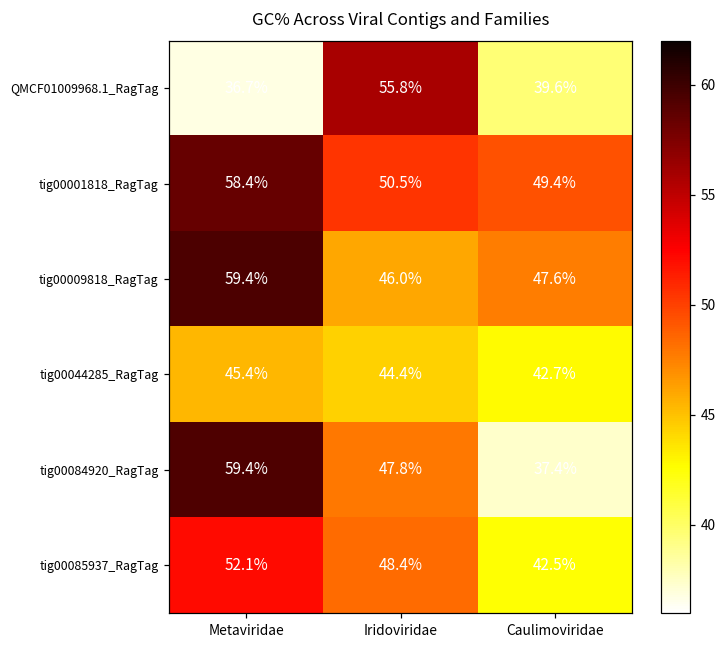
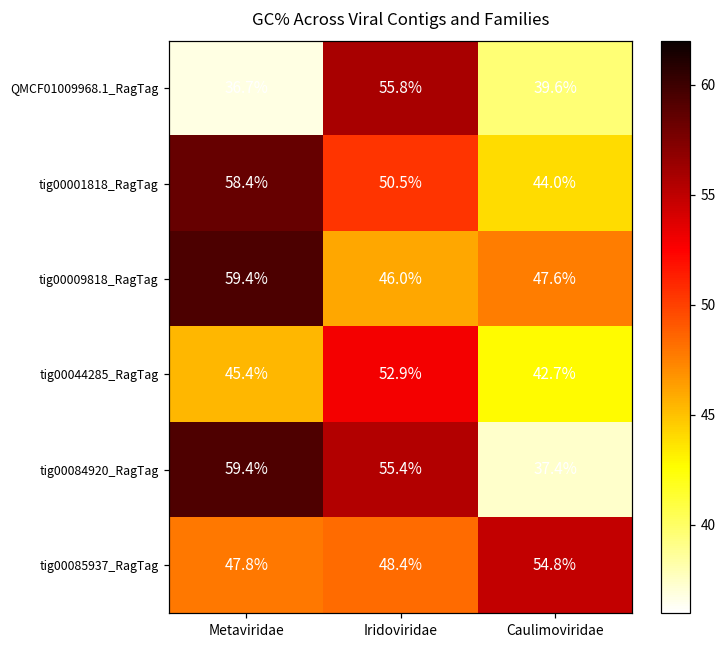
  {
    "QMCF01009968.1_RagTag": {
      "Iridoviridae": "55.8%",
      "Caulimoviridae": "39.6%"
    },
    "tig00001818_RagTag": {
      "Metaviridae": "58.4%",
      "Iridoviridae": "50.5%",
-     "Caulimoviridae": "49.4%"
+     "Caulimoviridae": "44.0%"
    },
    "tig00009818_RagTag": {
      "Metaviridae": "59.4%",
      "Iridoviridae": "46.0%",
      "Caulimoviridae": "47.6%"
    },
    "tig00044285_RagTag": {
      "Metaviridae": "45.4%",
-     "Iridoviridae": "44.4%",
+     "Iridoviridae": "52.9%",
      "Caulimoviridae": "42.7%"
    },
    "tig00084920_RagTag": {
      "Metaviridae": "59.4%",
-     "Iridoviridae": "47.8%",
+     "Iridoviridae": "55.4%",
      "Caulimoviridae": "37.4%"
    },
    "tig00085937_RagTag": {
-     "Metaviridae": "52.1%",
+     "Metaviridae": "47.8%",
      "Iridoviridae": "48.4%",
-     "Caulimoviridae": "42.5%"
+     "Caulimoviridae": "54.8%"
    }
  }
